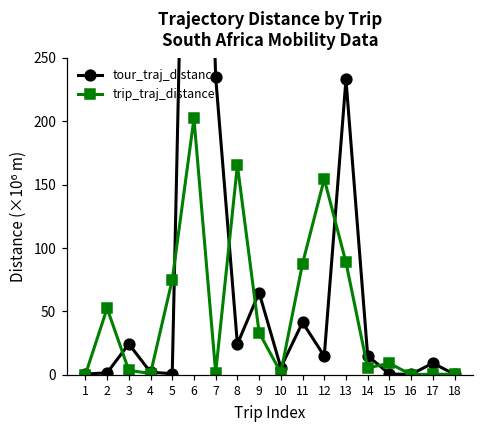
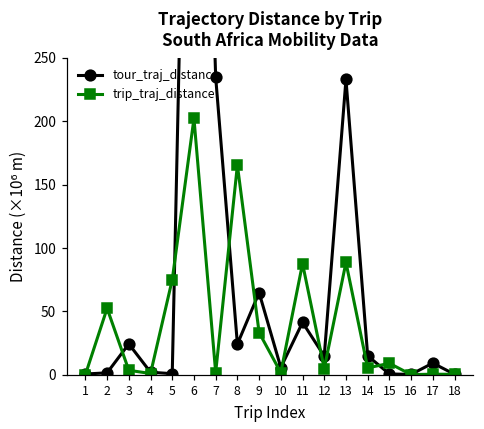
  {
    "tour_traj_distance": {
      "2": 2,
      "3": 24,
      "5": 1,
      "7": 235,
      "8": 24,
      "9": 65,
      "10": 6,
      "11": 41,
      "12": 15,
      "13": 233,
      "14": 15,
      "15": 1,
      "17": 9
    },
    "trip_traj_distance": {
      "2": 52,
      "3": 4,
      "5": 75,
      "6": 202,
      "7": 2,
      "8": 165,
      "9": 33,
      "10": 2,
      "11": 88,
-     "12": 155,
+     "12": 5,
      "13": 89,
      "14": 5,
      "15": 9,
      "17": 0
    }
  }
